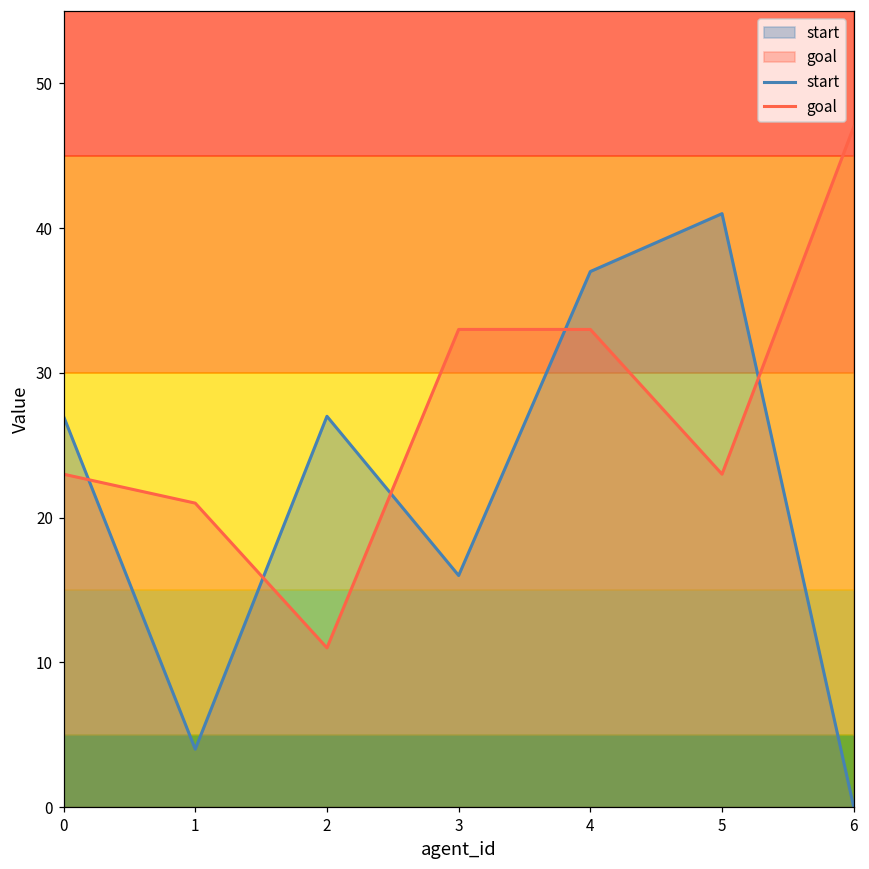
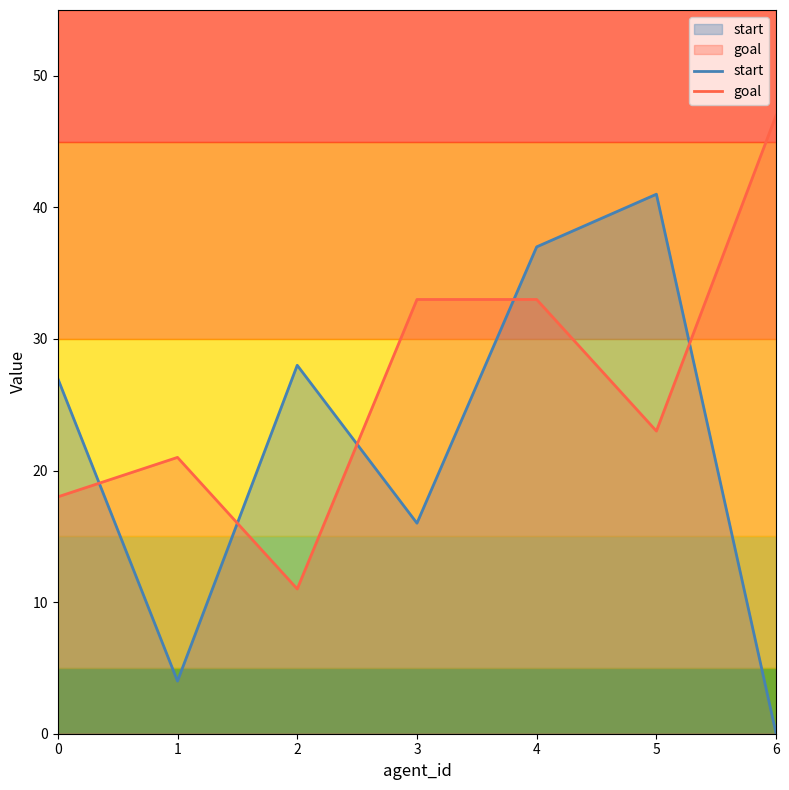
  {
    "start": {
      "0": 27,
      "1": 4,
-     "2": 27,
+     "2": 28,
      "3": 16,
      "4": 37,
      "5": 41,
      "6": 0
    },
    "goal": {
-     "0": 23,
+     "0": 18,
      "1": 21,
      "2": 11,
      "3": 33,
      "4": 33,
      "5": 23,
      "6": 47
    }
  }
